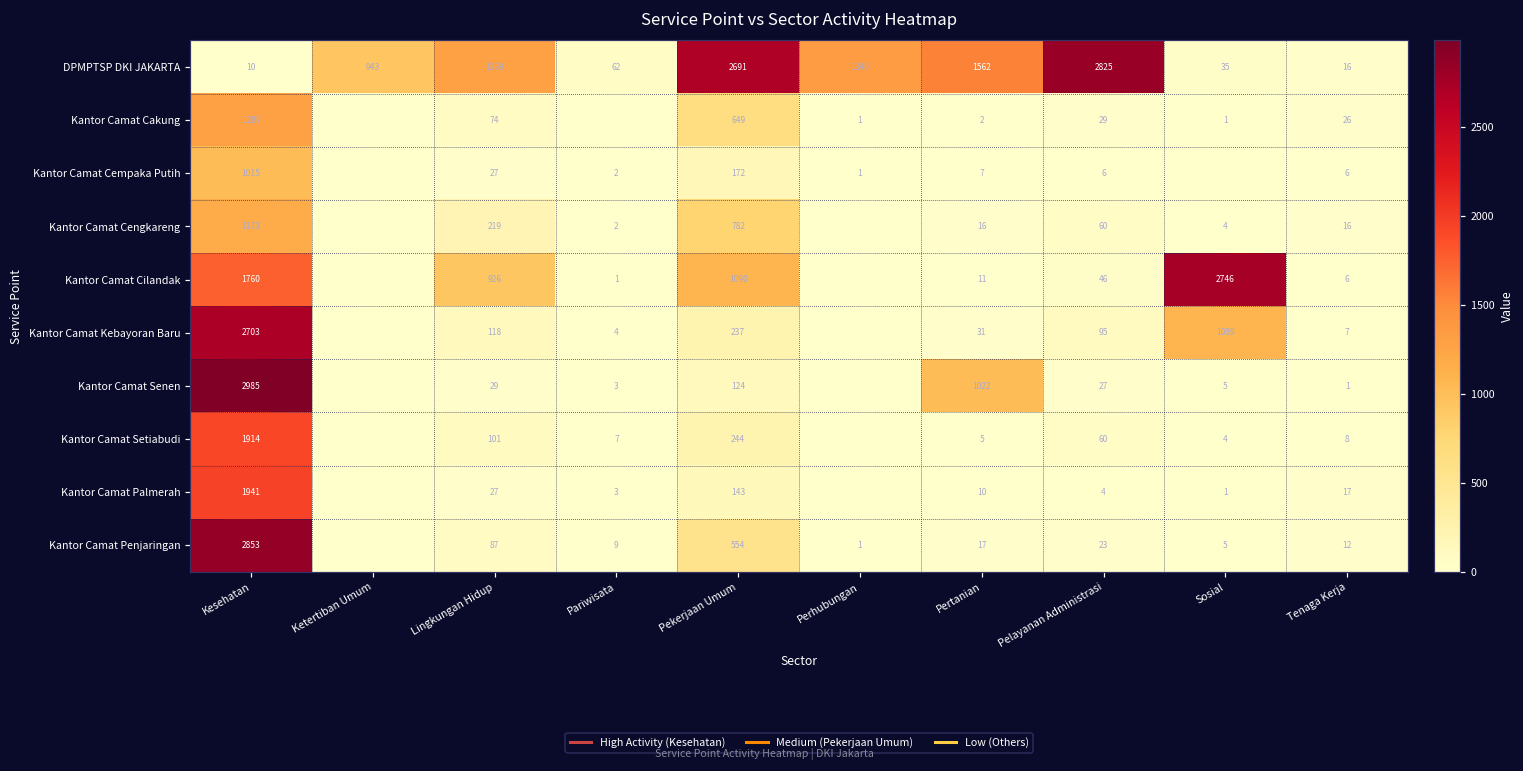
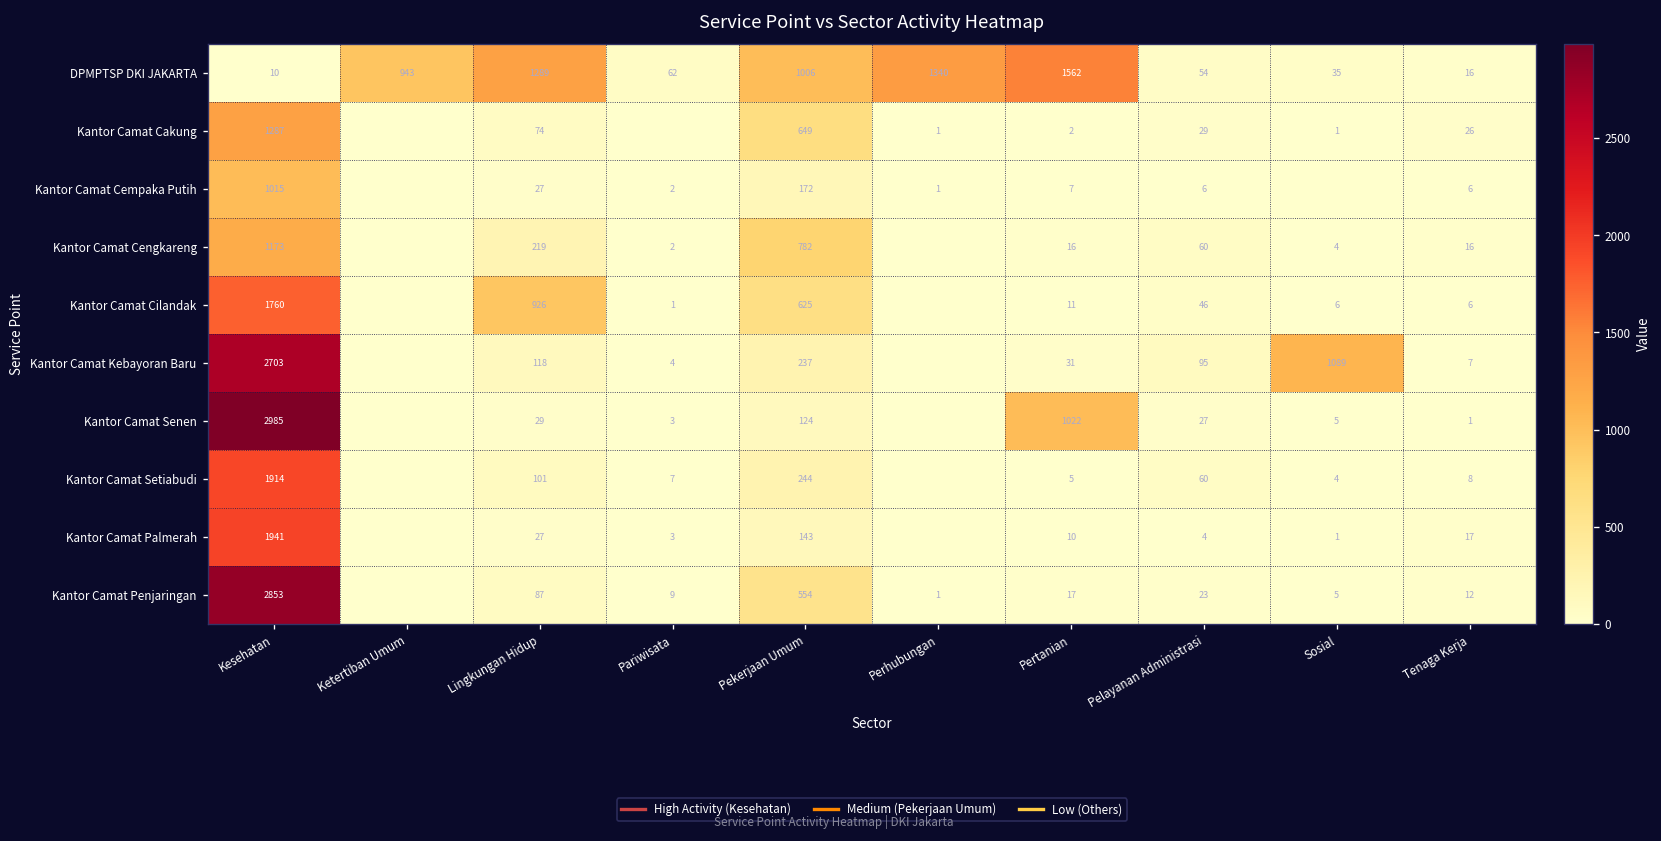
  {
    "DPMPTSP DKI JAKARTA": {
      "Kesehatan": 10,
      "Ketertiban Umum": 943,
      "Lingkungan Hidup": 1289,
      "Pariwisata": 62,
-     "Pekerjaan Umum": 2691,
+     "Pekerjaan Umum": 1006,
      "Perhubungan": 1340,
      "Pertanian": 1562,
-     "Pelayanan Administrasi": 2825,
+     "Pelayanan Administrasi": 54,
      "Sosial": 35,
      "Tenaga Kerja": 16
    },
    "Kantor Camat Cakung": {
      "Kesehatan": 1287,
      "Lingkungan Hidup": 74,
      "Pekerjaan Umum": 649,
      "Perhubungan": 1,
      "Pertanian": 2,
      "Pelayanan Administrasi": 29,
      "Sosial": 1,
      "Tenaga Kerja": 26
    },
    "Kantor Camat Cempaka Putih": {
      "Kesehatan": 1015,
      "Lingkungan Hidup": 27,
      "Pariwisata": 2,
      "Pekerjaan Umum": 172,
      "Perhubungan": 1,
      "Pertanian": 7,
      "Pelayanan Administrasi": 6,
      "Tenaga Kerja": 6
    },
    "Kantor Camat Cengkareng": {
      "Kesehatan": 1173,
      "Lingkungan Hidup": 219,
      "Pariwisata": 2,
      "Pekerjaan Umum": 782,
      "Pertanian": 16,
      "Pelayanan Administrasi": 60,
      "Sosial": 4,
      "Tenaga Kerja": 16
    },
    "Kantor Camat Cilandak": {
      "Kesehatan": 1760,
      "Lingkungan Hidup": 926,
      "Pariwisata": 1,
-     "Pekerjaan Umum": 1090,
+     "Pekerjaan Umum": 625,
      "Pertanian": 11,
      "Pelayanan Administrasi": 46,
-     "Sosial": 2746,
+     "Sosial": 6,
      "Tenaga Kerja": 6
    },
    "Kantor Camat Kebayoran Baru": {
      "Kesehatan": 2703,
      "Lingkungan Hidup": 118,
      "Pariwisata": 4,
      "Pekerjaan Umum": 237,
      "Pertanian": 31,
      "Pelayanan Administrasi": 95,
      "Sosial": 1089,
      "Tenaga Kerja": 7
    },
    "Kantor Camat Senen": {
      "Kesehatan": 2985,
      "Lingkungan Hidup": 29,
      "Pariwisata": 3,
      "Pekerjaan Umum": 124,
      "Pertanian": 1022,
      "Pelayanan Administrasi": 27,
      "Sosial": 5,
      "Tenaga Kerja": 1
    },
    "Kantor Camat Setiabudi": {
      "Kesehatan": 1914,
      "Lingkungan Hidup": 101,
      "Pariwisata": 7,
      "Pekerjaan Umum": 244,
      "Pertanian": 5,
      "Pelayanan Administrasi": 60,
      "Sosial": 4,
      "Tenaga Kerja": 8
    },
    "Kantor Camat Palmerah": {
      "Kesehatan": 1941,
      "Lingkungan Hidup": 27,
      "Pariwisata": 3,
      "Pekerjaan Umum": 143,
      "Pertanian": 10,
      "Pelayanan Administrasi": 4,
      "Sosial": 1,
      "Tenaga Kerja": 17
    },
    "Kantor Camat Penjaringan": {
      "Kesehatan": 2853,
      "Lingkungan Hidup": 87,
      "Pariwisata": 9,
      "Pekerjaan Umum": 554,
      "Perhubungan": 1,
      "Pertanian": 17,
      "Pelayanan Administrasi": 23,
      "Sosial": 5,
      "Tenaga Kerja": 12
    }
  }
